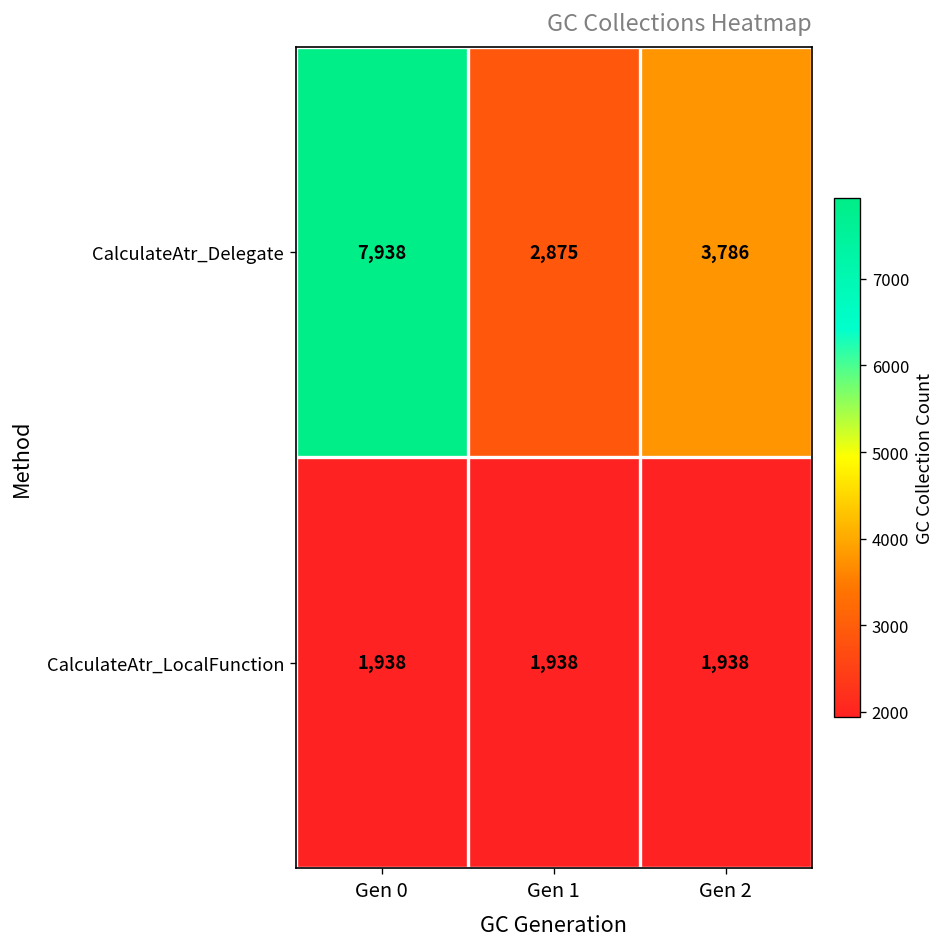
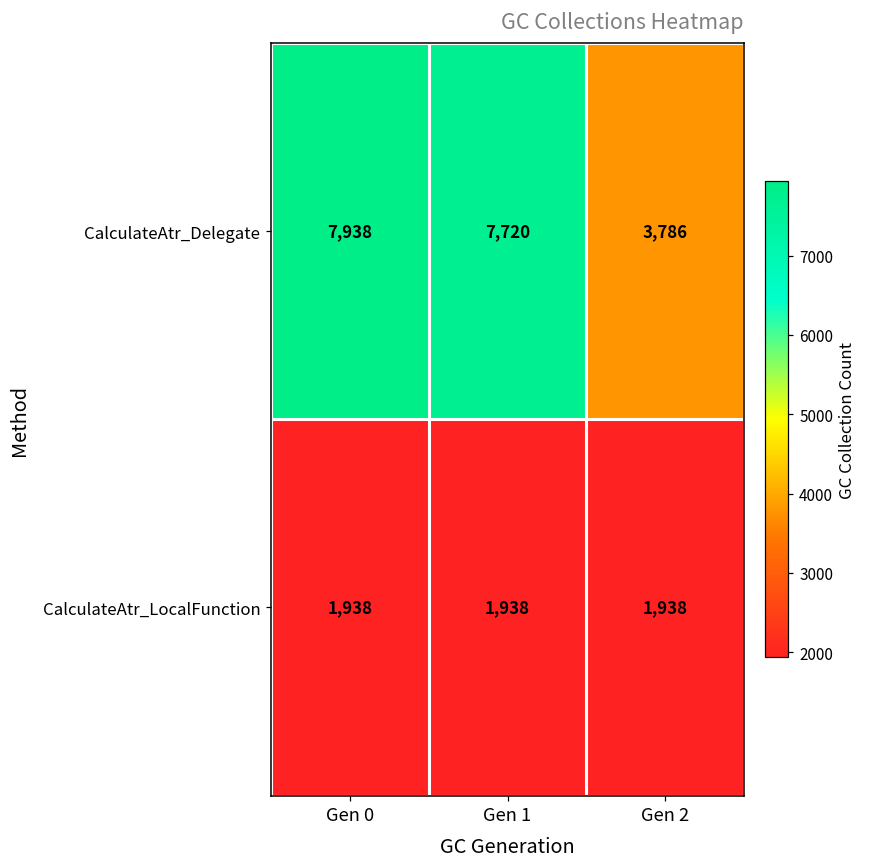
  {
    "CalculateAtr_Delegate": {
      "Gen 0": "7,938",
-     "Gen 1": "2,875",
+     "Gen 1": "7,720",
      "Gen 2": "3,786"
    },
    "CalculateAtr_LocalFunction": {
      "Gen 0": "1,938",
      "Gen 1": "1,938",
      "Gen 2": "1,938"
    }
  }
